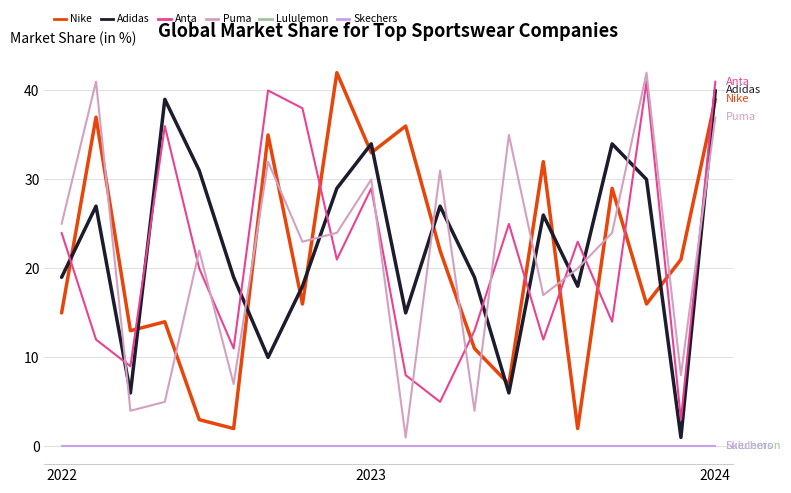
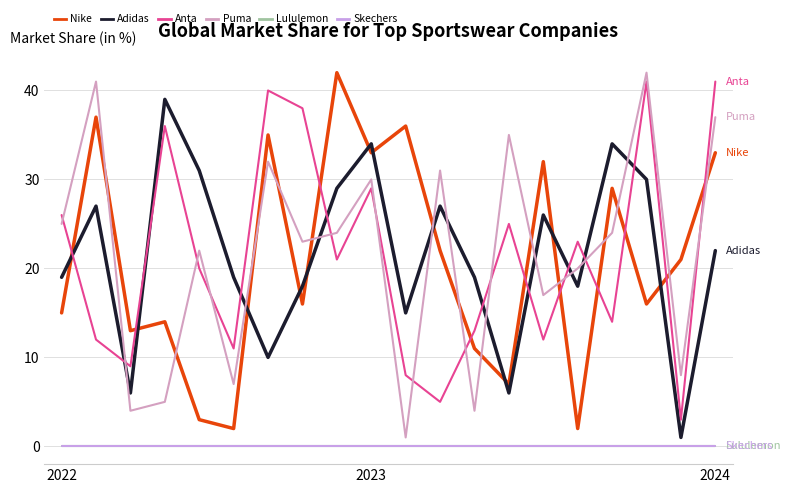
  {
    "Nike": {
      "2022": 15,
      "2023": 33,
-     "2024": 39
+     "2024": 33
    },
    "Adidas": {
      "2022": 19,
      "2023": 34,
-     "2024": 40
+     "2024": 22
    },
    "Anta": {
-     "2022": 24,
+     "2022": 26,
      "2023": 29,
      "2024": 41
    }
  }
